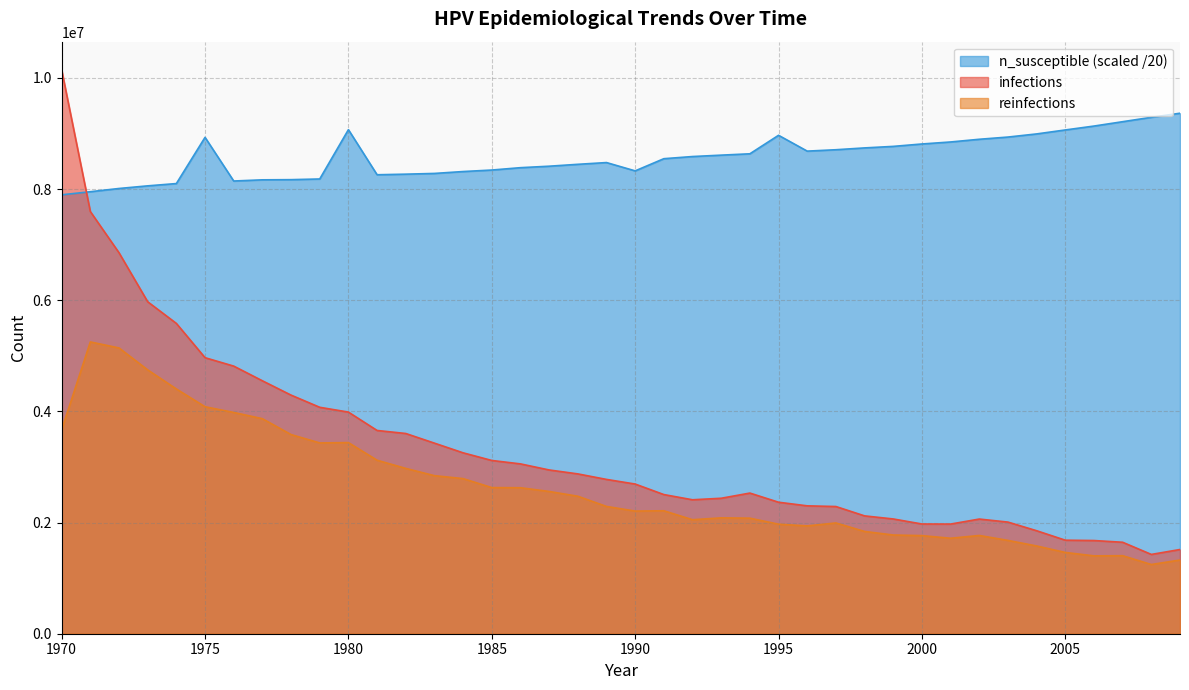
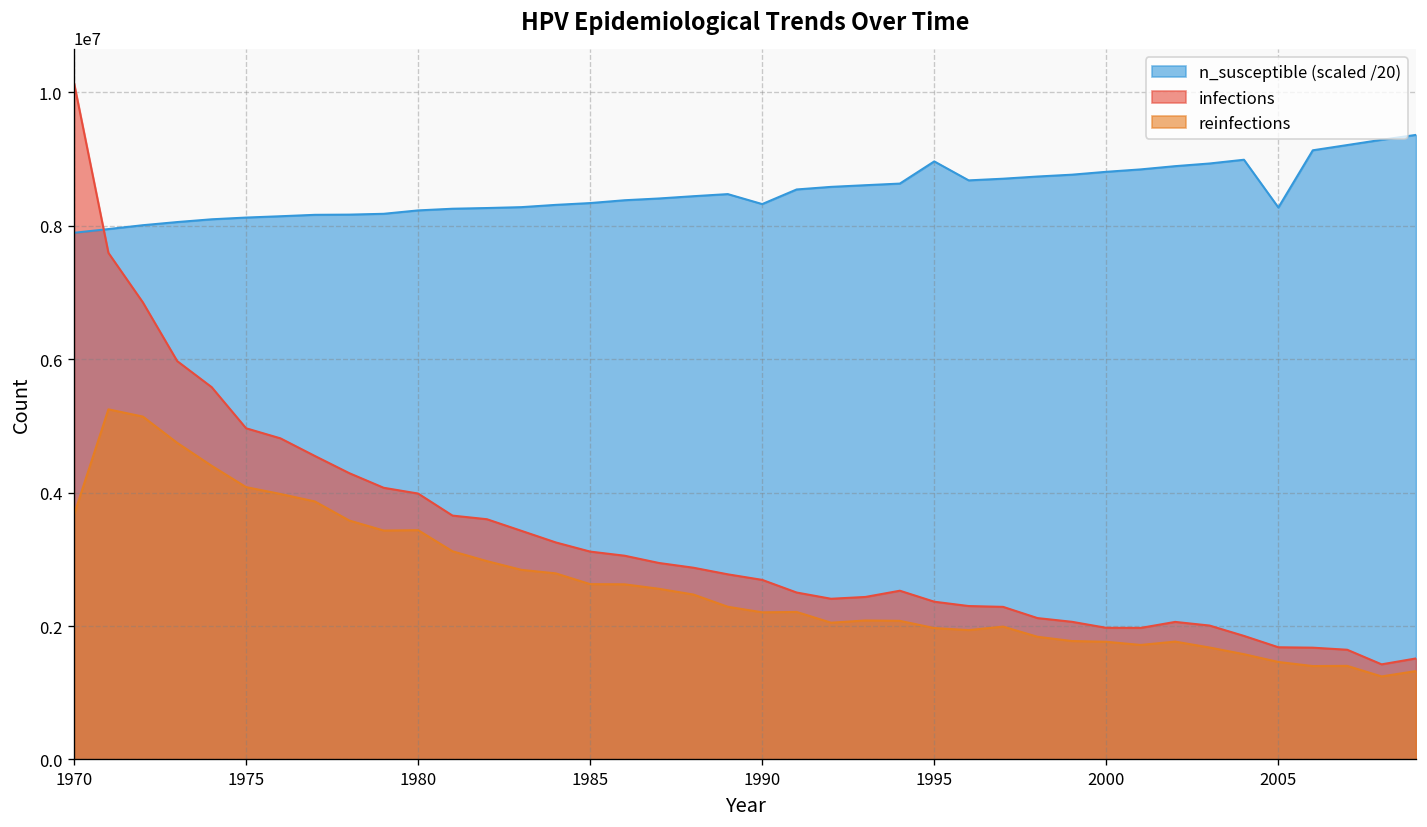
  {
    "n_susceptible (scaled /20)": {
      "1970": 7900000,
-     "1975": 8900000,
-     "1980": 9100000,
+     "1975": 8100000,
+     "1980": 8200000,
      "1985": 8300000,
      "1990": 8300000,
      "1995": 9000000,
      "2000": 8800000,
-     "2005": 9100000
+     "2005": 8300000
    }
  }
